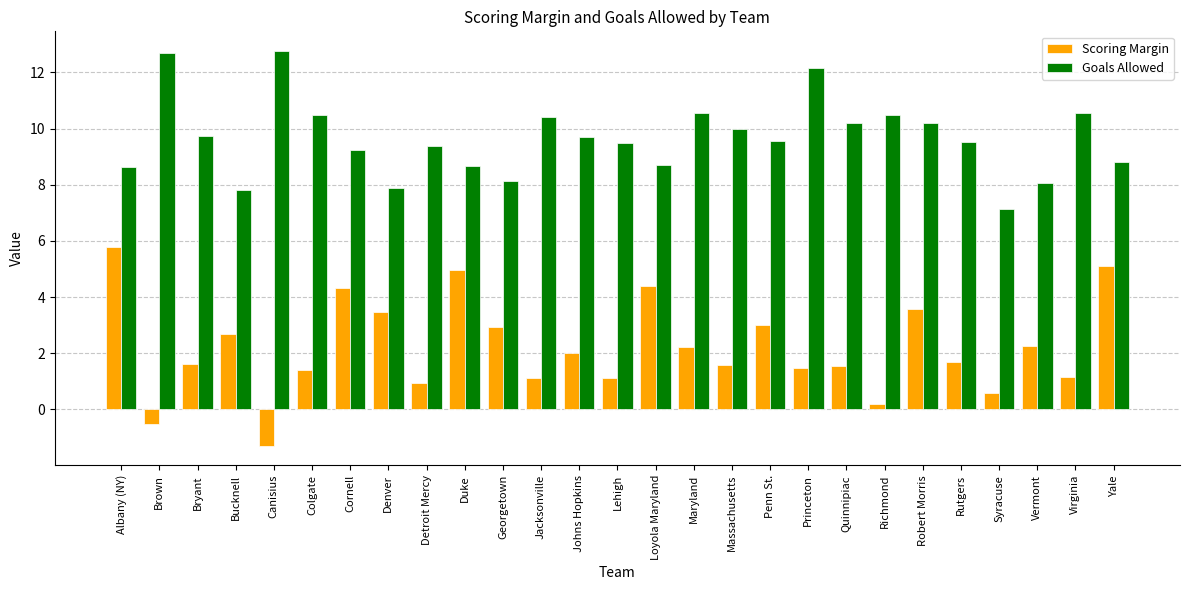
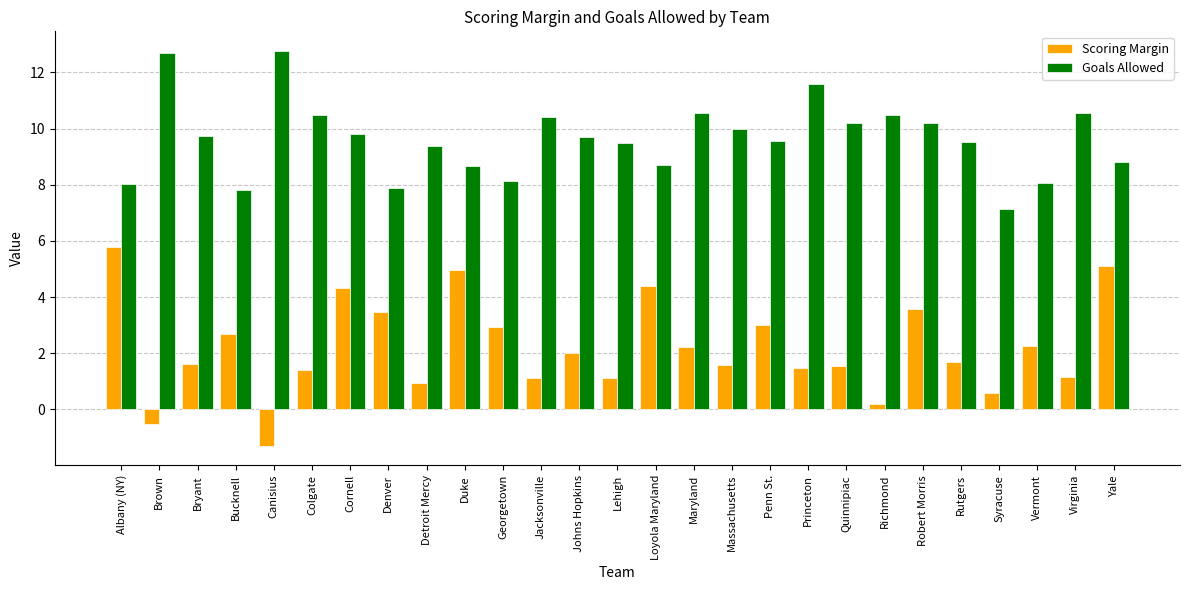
  {
    "Scoring Margin": {
      "Albany (NY)": 5.8,
      "Brown": -0.5,
      "Bryant": 1.6,
      "Bucknell": 2.7,
      "Canisius": -1.3,
      "Colgate": 1.4,
      "Cornell": 4.3,
      "Denver": 3.5,
      "Detroit Mercy": 0.9,
      "Duke": 5.0,
      "Georgetown": 2.9,
      "Jacksonville": 1.1,
      "Johns Hopkins": 2.0,
      "Lehigh": 1.1,
      "Loyola Maryland": 4.4,
      "Maryland": 2.2,
      "Massachusetts": 1.6,
      "Penn St.": 3.0,
      "Princeton": 1.5,
      "Quinnipiac": 1.5,
      "Richmond": 0.2,
      "Robert Morris": 3.6,
      "Rutgers": 1.7,
      "Syracuse": 0.6,
      "Vermont": 2.3,
      "Virginia": 1.2,
      "Yale": 5.1
    },
    "Goals Allowed": {
-     "Albany (NY)": 8.6,
+     "Albany (NY)": 8.0,
      "Brown": 12.7,
      "Bryant": 9.7,
      "Bucknell": 7.8,
      "Canisius": 12.8,
      "Colgate": 10.5,
-     "Cornell": 9.2,
+     "Cornell": 9.8,
      "Denver": 7.9,
      "Detroit Mercy": 9.4,
      "Duke": 8.7,
      "Georgetown": 8.1,
      "Jacksonville": 10.4,
      "Johns Hopkins": 9.7,
      "Lehigh": 9.5,
      "Loyola Maryland": 8.7,
      "Maryland": 10.6,
      "Massachusetts": 10.0,
      "Penn St.": 9.6,
-     "Princeton": 12.2,
+     "Princeton": 11.6,
      "Quinnipiac": 10.2,
      "Richmond": 10.5,
      "Robert Morris": 10.2,
      "Rutgers": 9.5,
      "Syracuse": 7.1,
      "Vermont": 8.1,
      "Virginia": 10.5,
      "Yale": 8.8
    }
  }
